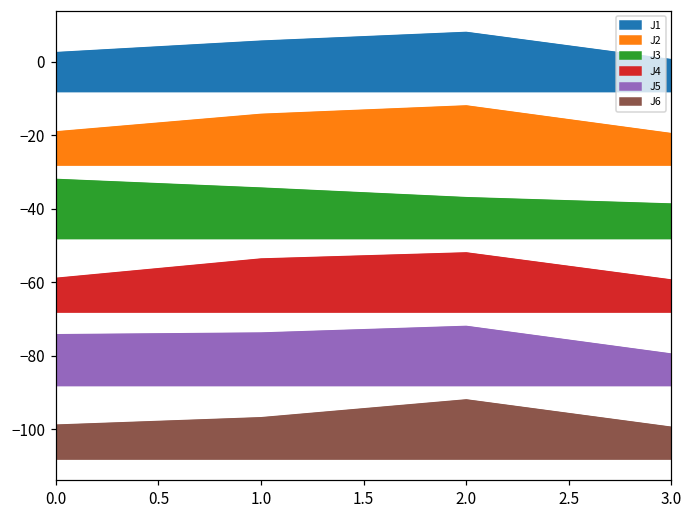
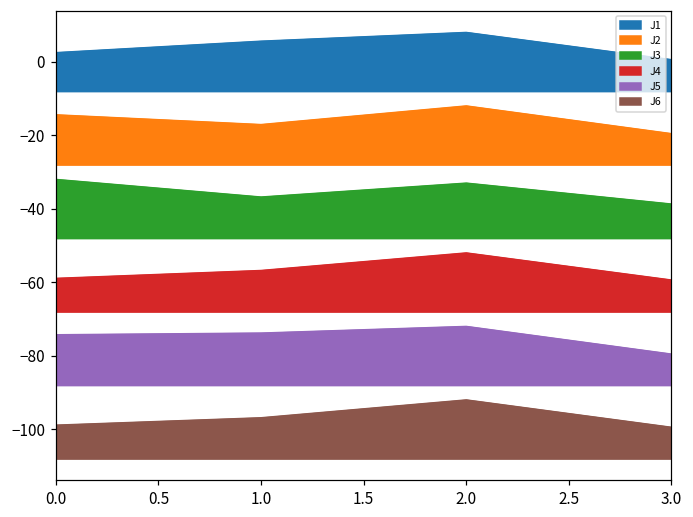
  {
    "J1": {
      "0.0": 2,
      "1.0": 6,
      "2.0": 8,
      "3.0": 1
    },
    "J2": {
-     "0.0": -19,
-     "1.0": -14,
+     "0.0": -14,
+     "1.0": -17,
      "2.0": -12,
      "3.0": -20
    },
    "J3": {
      "0.0": -32,
-     "1.0": -34,
-     "2.0": -37,
+     "1.0": -37,
+     "2.0": -33,
      "3.0": -39
    },
    "J4": {
      "0.0": -59,
-     "1.0": -54,
+     "1.0": -57,
      "2.0": -52,
      "3.0": -59
    },
    "J5": {
      "0.0": -74,
      "1.0": -74,
      "2.0": -72,
      "3.0": -80
    },
    "J6": {
      "0.0": -99,
      "1.0": -97,
      "2.0": -92,
      "3.0": -99
    }
  }
